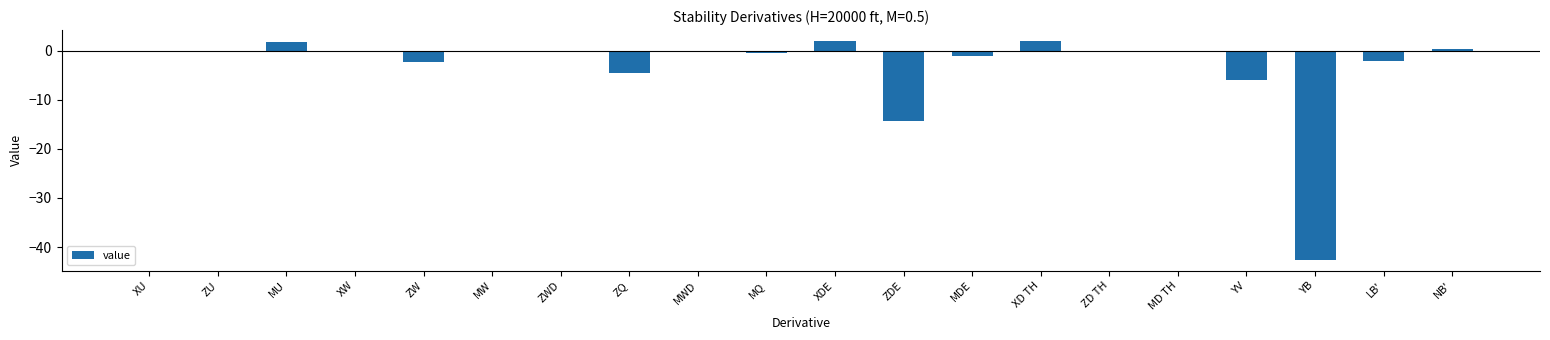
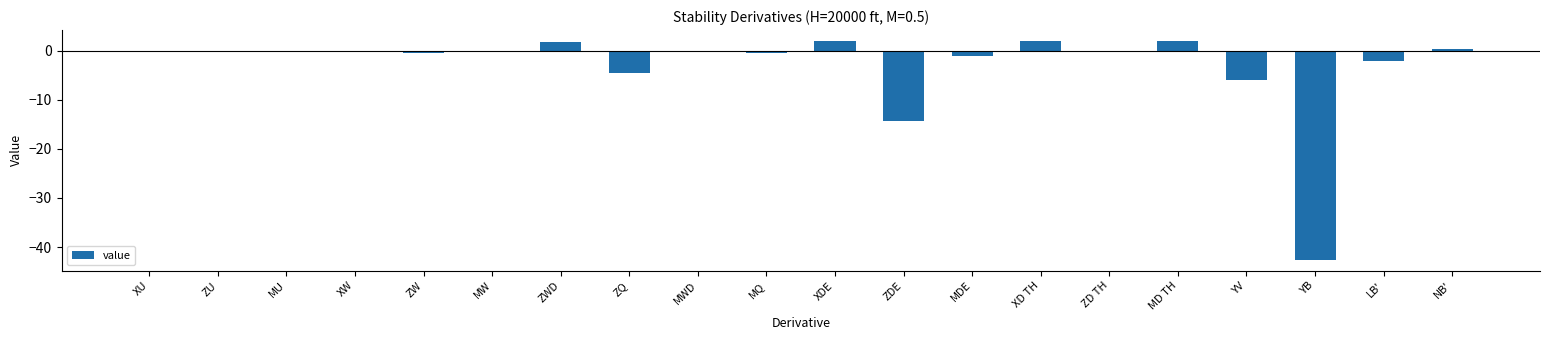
  {
-   "MU": 2,
-   "ZW": -2,
-   "ZWD": 0,
+   "MU": 0,
+   "ZW": 0,
+   "ZWD": 2,
    "ZQ": -5,
    "XDE": 2,
    "ZDE": -14,
    "MDE": -1,
    "XD TH": 2,
-   "MD TH": 0,
+   "MD TH": 2,
    "YV": -6,
    "YB": -43,
    "LB'": -2
  }
